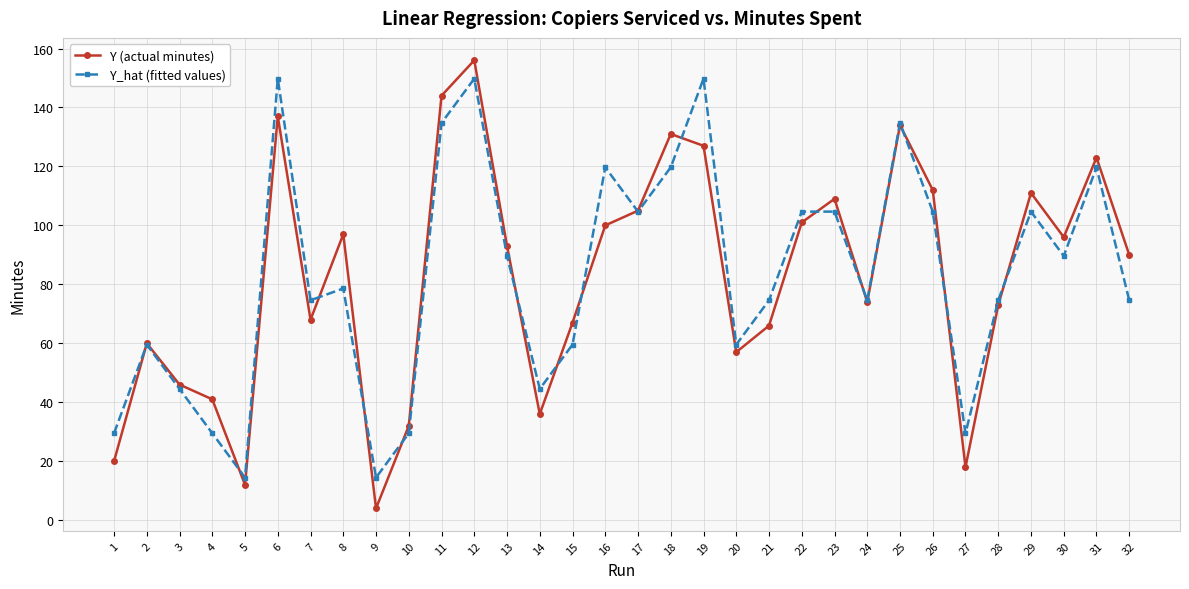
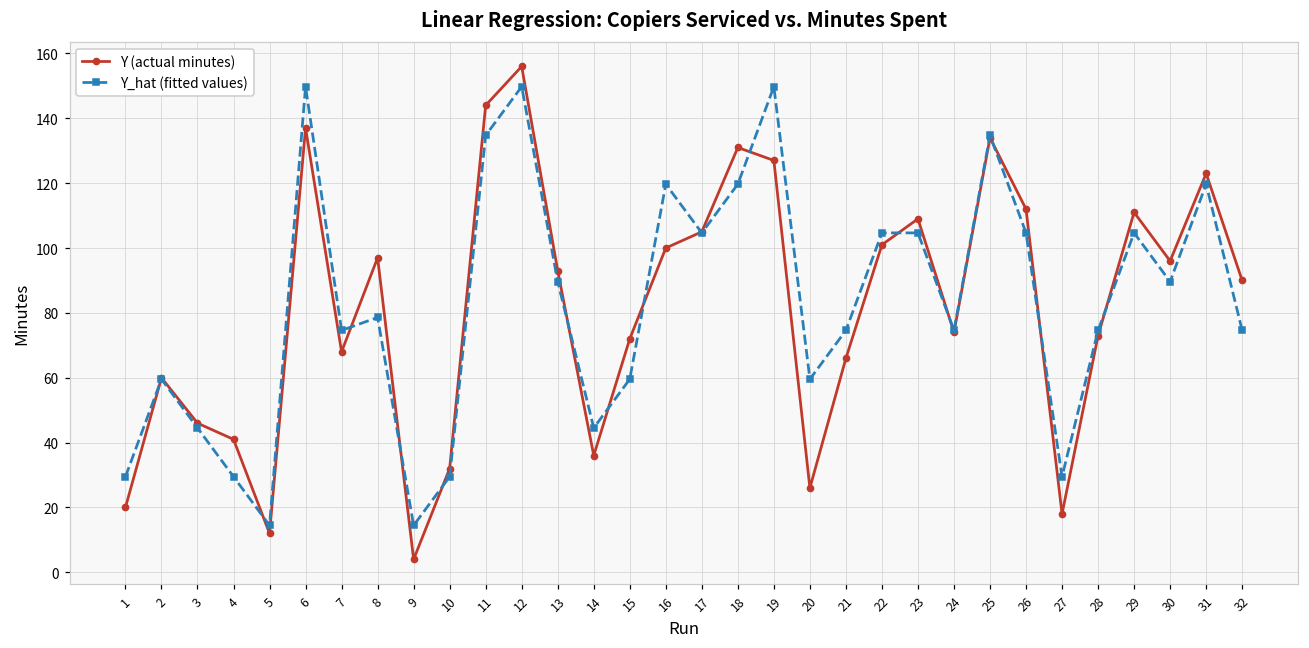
  {
    "Y (actual minutes)": {
      "1": 20,
      "3": 46,
      "4": 41,
      "5": 12,
      "6": 137,
      "7": 68,
      "8": 97,
      "9": 4,
      "10": 32,
      "11": 144,
      "12": 156,
      "13": 93,
      "14": 36,
-     "15": 67,
+     "15": 72,
      "16": 100,
      "18": 131,
      "19": 127,
-     "20": 57,
+     "20": 26,
      "21": 66,
      "22": 101,
      "23": 109,
      "26": 112,
      "27": 18,
      "28": 73,
      "29": 111,
      "30": 96,
      "31": 123,
      "32": 90
    },
    "Y_hat (fitted values)": {
      "1": 29,
      "3": 45,
      "4": 29,
      "5": 14,
      "6": 150,
      "7": 75,
      "8": 79,
      "9": 14,
      "10": 29,
      "11": 135,
      "12": 150,
      "13": 90,
      "14": 45,
      "15": 60,
      "16": 120,
      "18": 120,
      "19": 150,
      "20": 60,
      "21": 75,
      "22": 105,
      "23": 105,
      "26": 105,
      "27": 29,
      "28": 75,
      "29": 105,
      "30": 90,
      "31": 120,
      "32": 75
    }
  }
